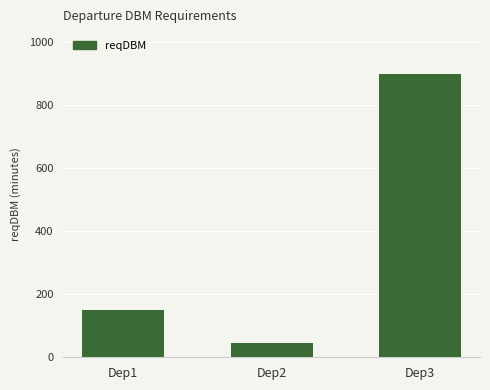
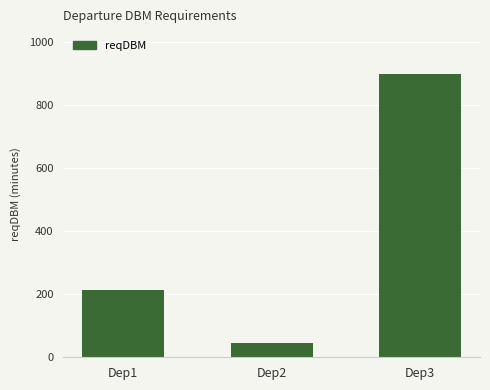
  {
-   "Dep1": 150,
+   "Dep1": 220,
    "Dep2": 40,
    "Dep3": 900
  }
